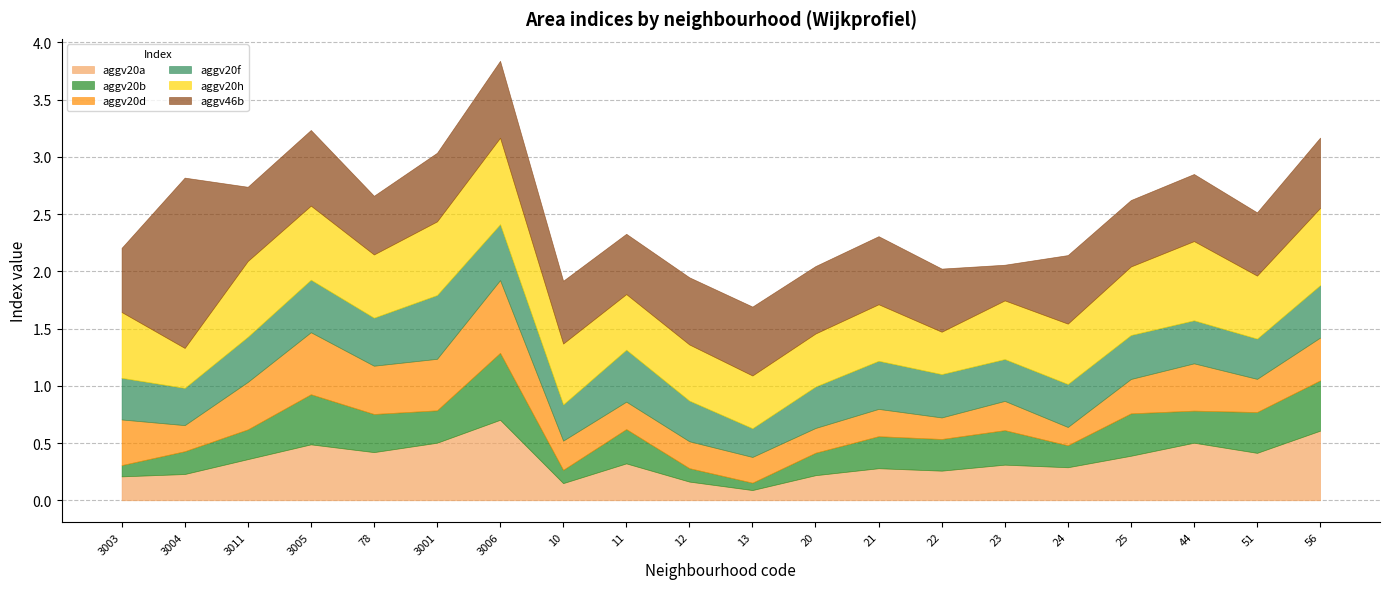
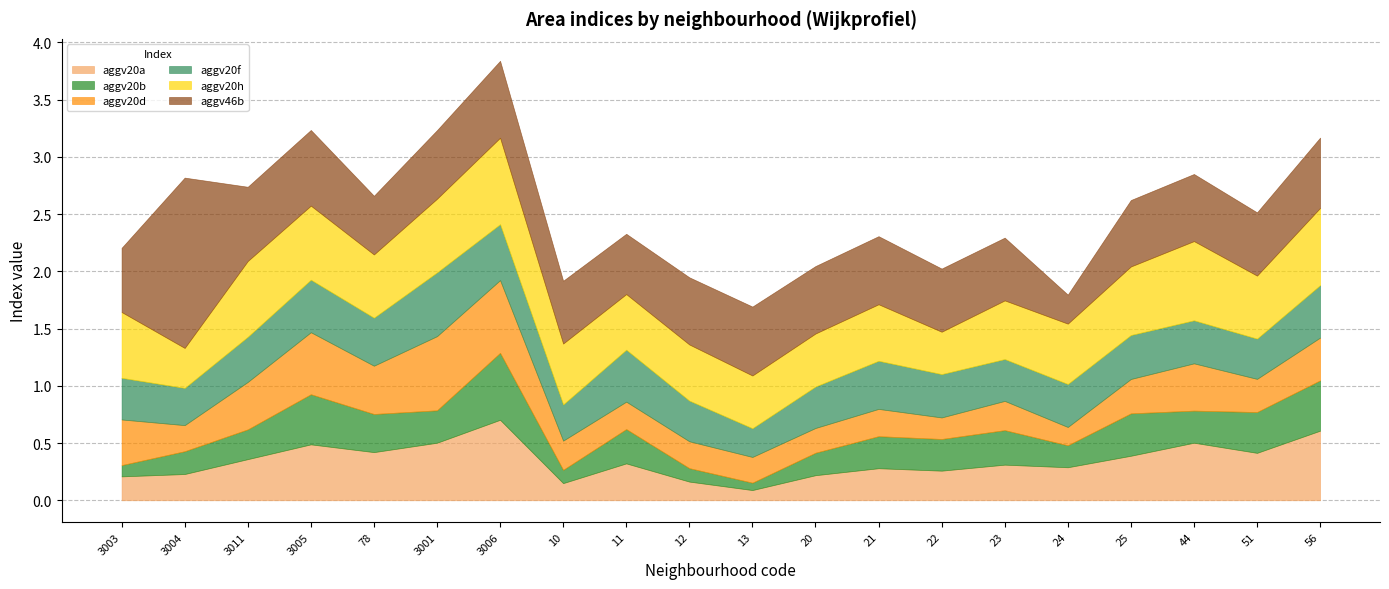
  {
    "aggv20a": {
      "3003": 0.21,
      "3004": 0.23,
      "3011": 0.36,
      "3005": 0.49,
      "78": 0.42,
      "3001": 0.50,
      "3006": 0.70,
      "10": 0.15,
      "11": 0.32,
      "12": 0.16,
      "13": 0.09,
      "20": 0.22,
      "21": 0.28,
      "22": 0.26,
      "23": 0.31,
      "24": 0.29,
      "25": 0.39,
      "44": 0.50,
      "51": 0.41,
      "56": 0.61
    },
    "aggv20d": {
      "3003": 0.40,
      "3004": 0.23,
      "3011": 0.41,
      "3005": 0.54,
      "78": 0.42,
-     "3001": 0.45,
+     "3001": 0.65,
      "3006": 0.64,
      "10": 0.25,
      "11": 0.24,
      "12": 0.23,
      "13": 0.22,
      "20": 0.22,
      "21": 0.24,
      "22": 0.19,
      "23": 0.26,
      "24": 0.16,
      "25": 0.30,
      "44": 0.41,
      "51": 0.29,
      "56": 0.37
    },
    "aggv20h": {
      "3003": 0.57,
      "3004": 0.35,
      "3011": 0.66,
      "3005": 0.65,
      "78": 0.55,
      "3001": 0.64,
      "3006": 0.76,
      "10": 0.53,
      "11": 0.49,
      "12": 0.49,
      "13": 0.46,
      "20": 0.46,
      "21": 0.49,
      "22": 0.37,
      "23": 0.51,
      "24": 0.53,
      "25": 0.60,
      "44": 0.69,
      "51": 0.55,
      "56": 0.67
    },
    "aggv46b": {
      "3003": 0.56,
      "3004": 1.49,
      "3011": 0.65,
      "3005": 0.66,
      "78": 0.51,
      "3001": 0.60,
      "3006": 0.67,
      "10": 0.55,
      "11": 0.53,
      "12": 0.59,
      "13": 0.60,
      "20": 0.59,
      "21": 0.59,
      "22": 0.55,
-     "23": 0.31,
-     "24": 0.60,
+     "23": 0.55,
+     "24": 0.25,
      "25": 0.58,
      "44": 0.59,
      "51": 0.55,
      "56": 0.61
    }
  }
